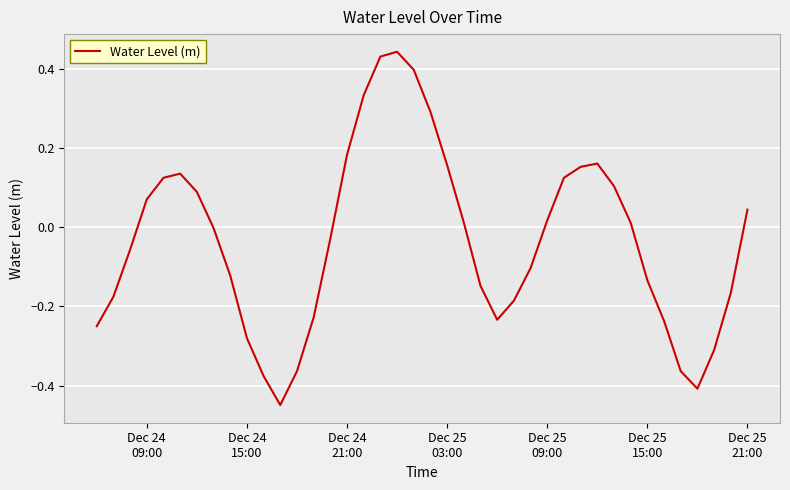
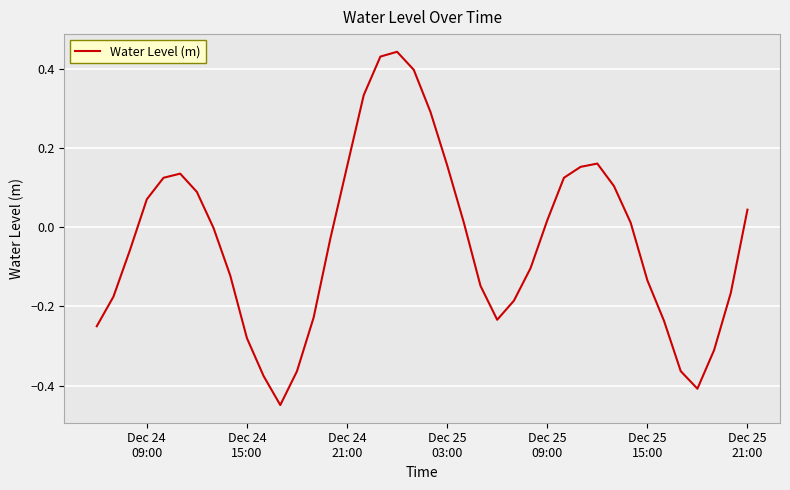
  {
    "Dec 24 09:00": 0.07,
    "Dec 24 15:00": -0.28,
-   "Dec 24 21:00": 0.18,
+   "Dec 24 21:00": 0.15,
    "Dec 25 03:00": 0.16,
    "Dec 25 09:00": 0.02,
    "Dec 25 15:00": -0.13,
    "Dec 25 21:00": 0.04
  }
